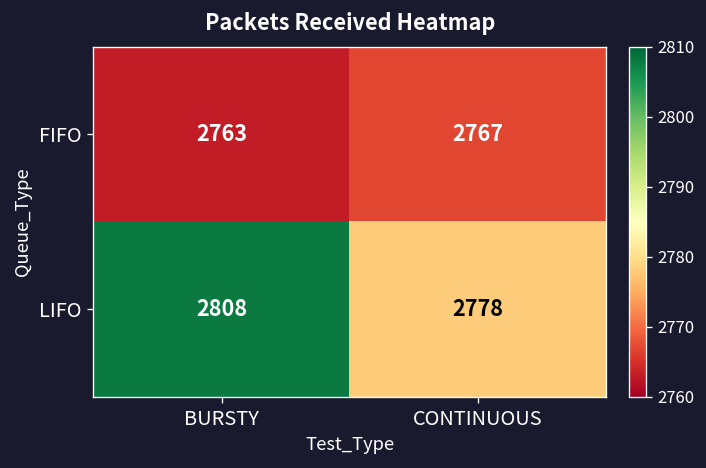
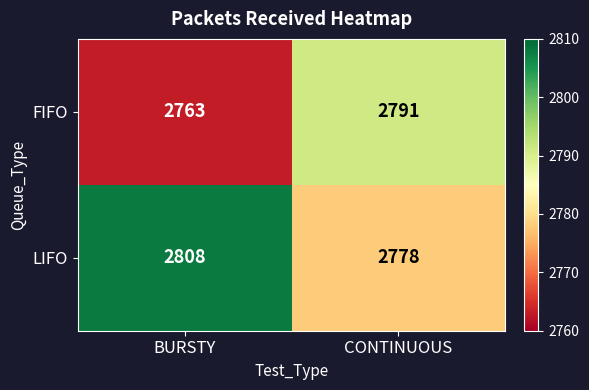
  {
    "FIFO": {
      "BURSTY": 2763,
-     "CONTINUOUS": 2767
+     "CONTINUOUS": 2791
    },
    "LIFO": {
      "BURSTY": 2808,
      "CONTINUOUS": 2778
    }
  }
